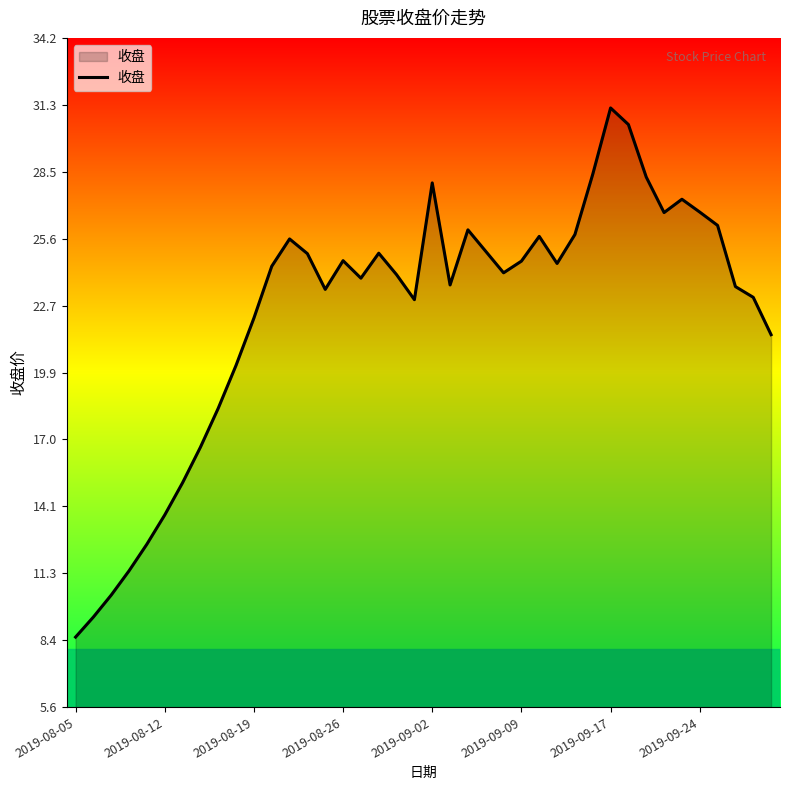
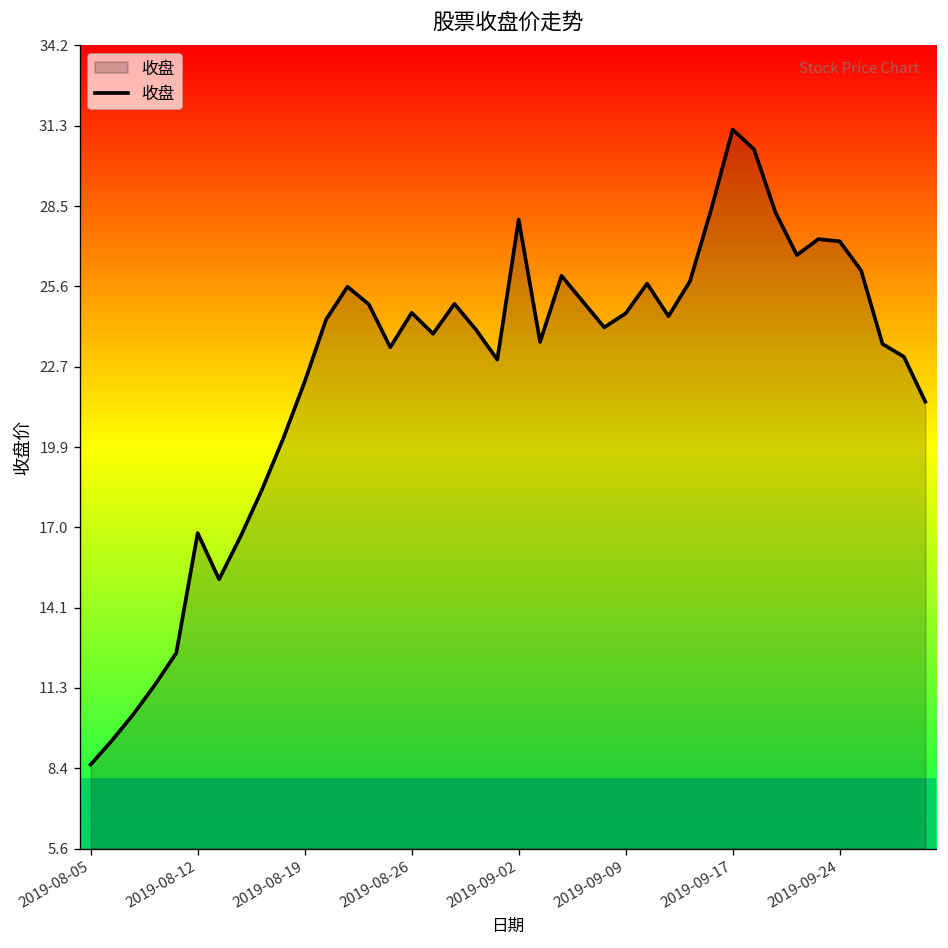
  {
    "2019-08-05": 8.6,
-   "2019-08-12": 13.8,
+   "2019-08-12": 16.8,
    "2019-08-19": 22.2,
    "2019-08-26": 24.7,
    "2019-09-02": 28.0,
    "2019-09-09": 24.7,
    "2019-09-17": 31.2,
-   "2019-09-24": 26.8
+   "2019-09-24": 27.2
  }
